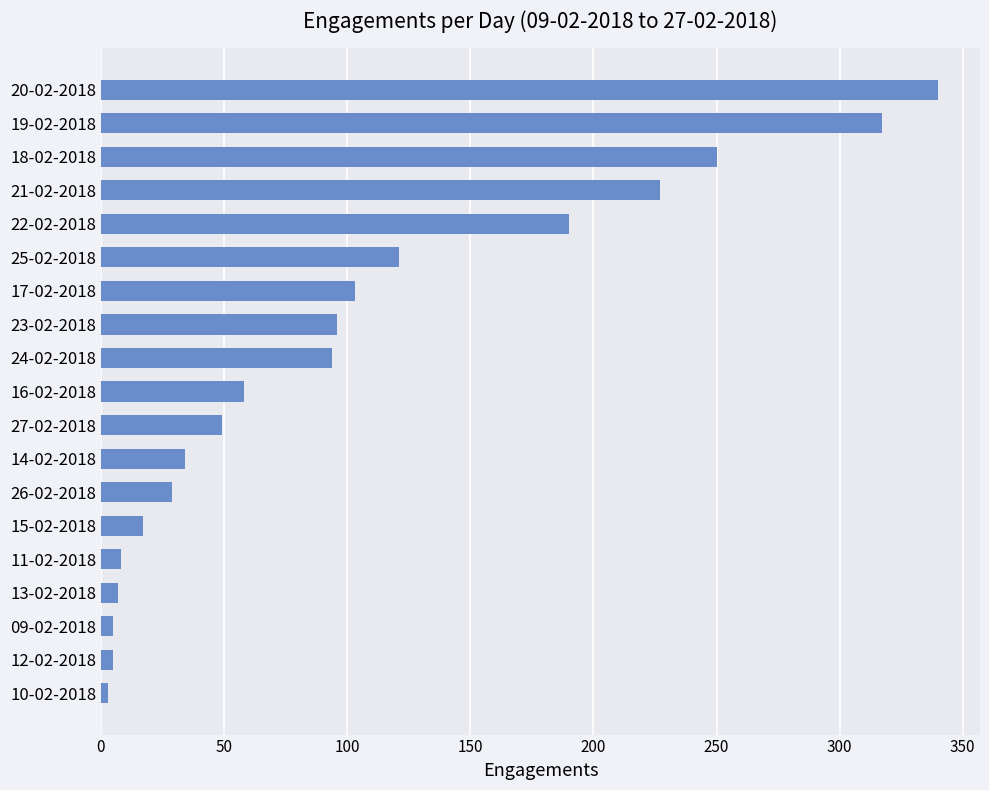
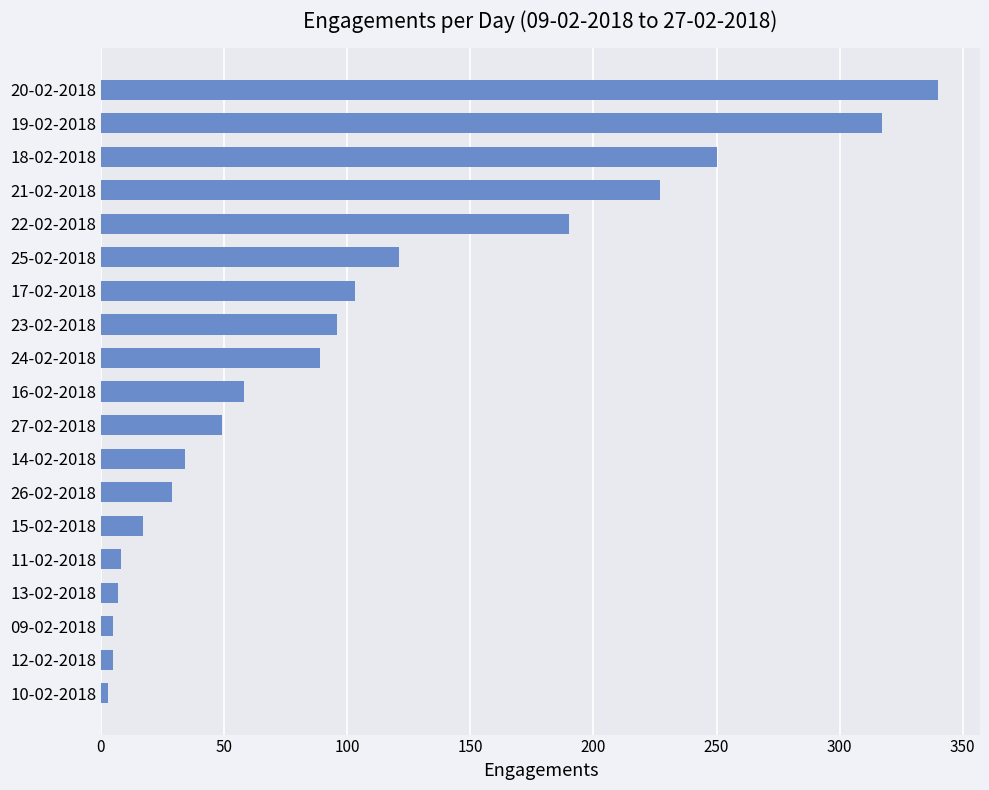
  {
    "20-02-2018": 340,
    "19-02-2018": 317,
    "18-02-2018": 250,
    "21-02-2018": 227,
    "22-02-2018": 190,
    "25-02-2018": 121,
    "17-02-2018": 103,
    "23-02-2018": 96,
-   "24-02-2018": 94,
+   "24-02-2018": 89,
    "16-02-2018": 58,
    "27-02-2018": 49,
    "14-02-2018": 34,
    "26-02-2018": 29,
    "15-02-2018": 17,
    "11-02-2018": 8,
    "13-02-2018": 7,
    "09-02-2018": 5,
    "12-02-2018": 5,
    "10-02-2018": 3
  }
